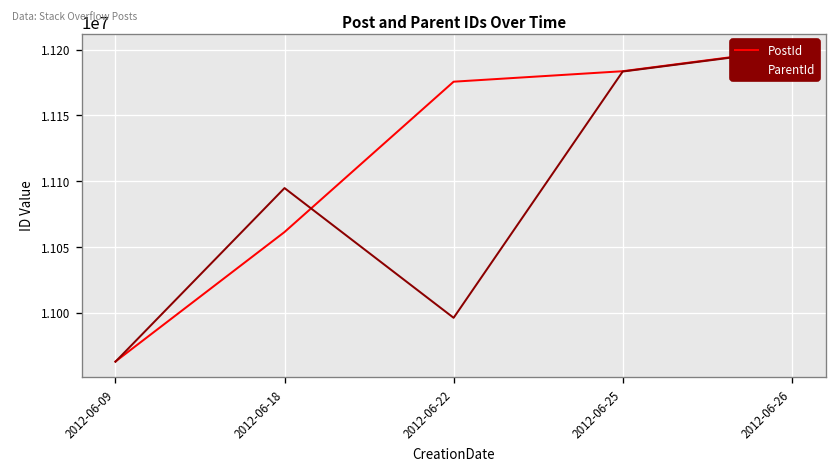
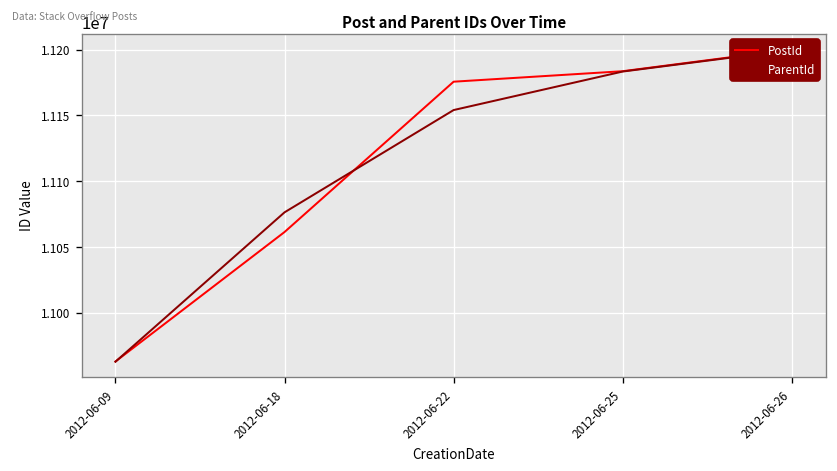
  {
    "PostId": {
      "2012-06-18": 11061000,
      "2012-06-22": 11176000
    },
    "ParentId": {
-     "2012-06-18": 11095000,
-     "2012-06-22": 10996000
+     "2012-06-18": 11076000,
+     "2012-06-22": 11154000
    }
  }
